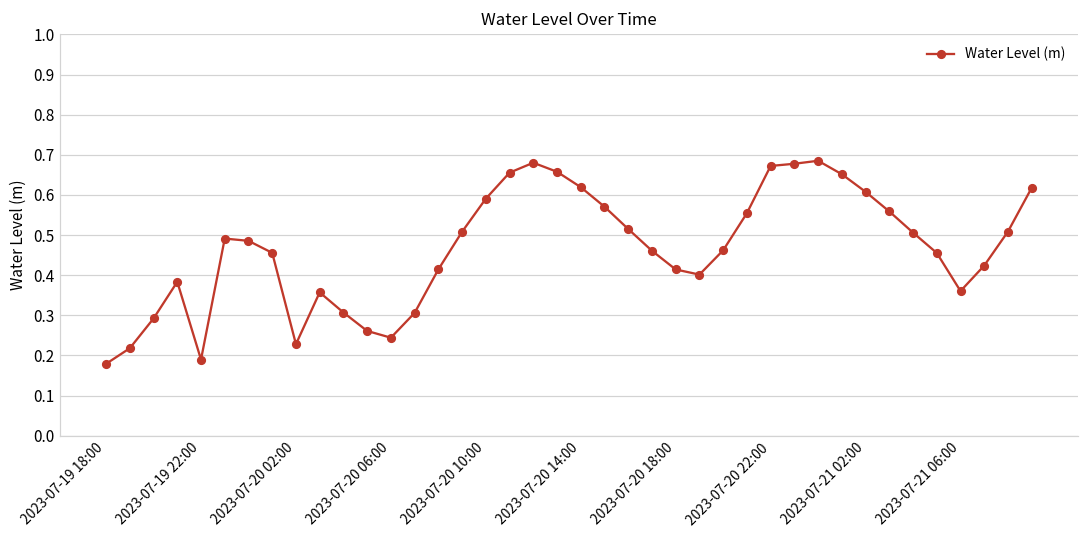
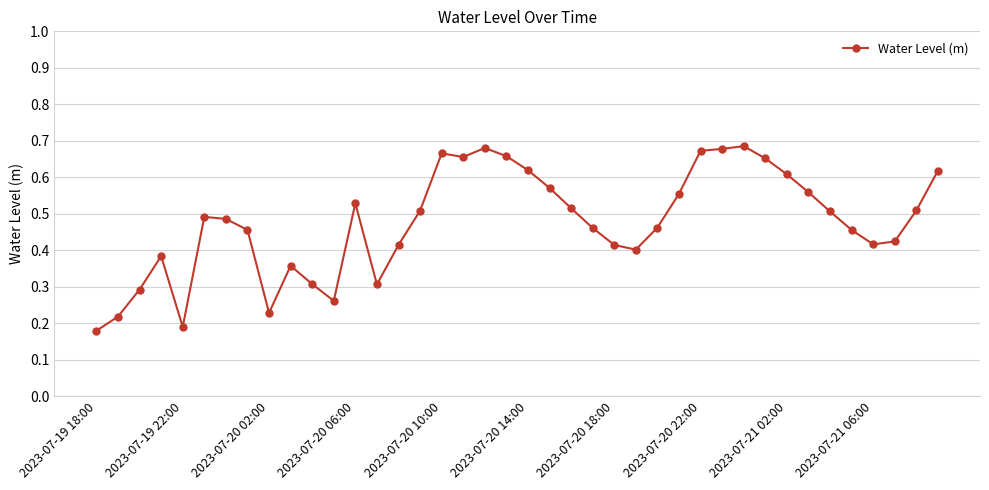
  {
    "2023-07-19 18:00": 0.18,
    "2023-07-19 22:00": 0.19,
    "2023-07-20 02:00": 0.23,
-   "2023-07-20 06:00": 0.24,
-   "2023-07-20 10:00": 0.59,
+   "2023-07-20 06:00": 0.53,
+   "2023-07-20 10:00": 0.67,
    "2023-07-20 14:00": 0.62,
    "2023-07-20 18:00": 0.41,
    "2023-07-20 22:00": 0.67,
    "2023-07-21 02:00": 0.61,
-   "2023-07-21 06:00": 0.36
+   "2023-07-21 06:00": 0.42
  }
